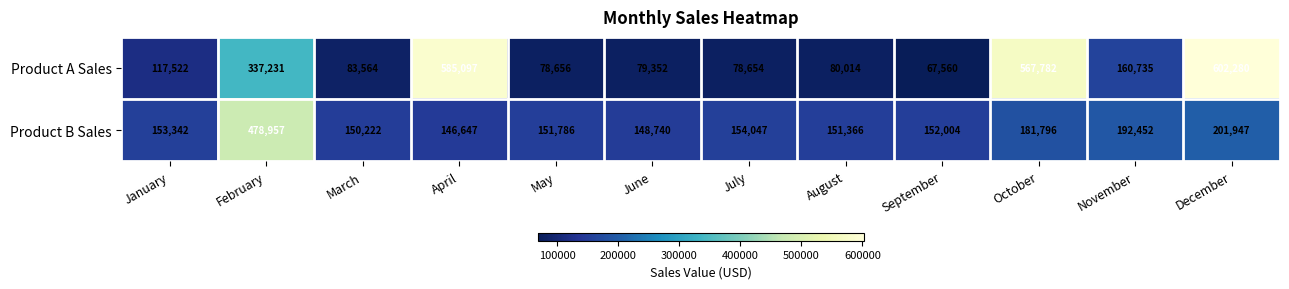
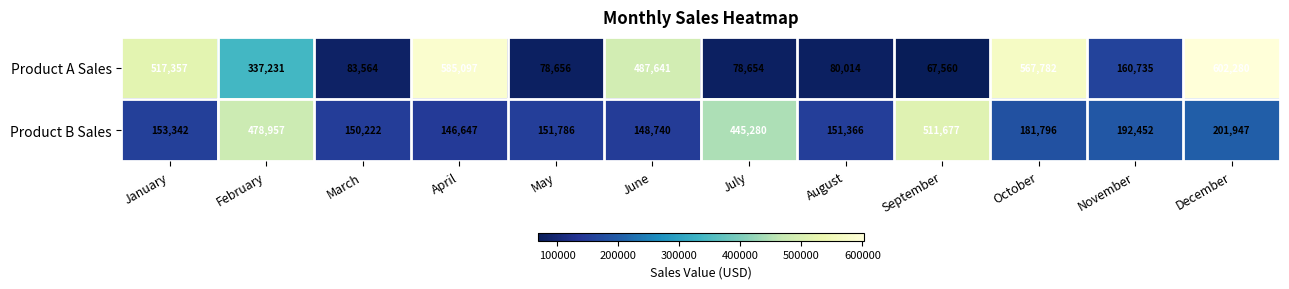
  {
    "Product A Sales": {
-     "January": "117,522",
+     "January": "517,357",
      "February": "337,231",
      "March": "83,564",
      "April": "585,097",
      "May": "78,656",
-     "June": "79,352",
+     "June": "487,641",
      "July": "78,654",
      "August": "80,014",
      "September": "67,560",
      "October": "567,782",
      "November": "160,735"
    },
    "Product B Sales": {
      "January": "153,342",
      "February": "478,957",
      "March": "150,222",
      "April": "146,647",
      "May": "151,786",
      "June": "148,740",
-     "July": "154,047",
+     "July": "445,280",
      "August": "151,366",
-     "September": "152,004",
+     "September": "511,677",
      "October": "181,796",
      "November": "192,452",
      "December": "201,947"
    }
  }
